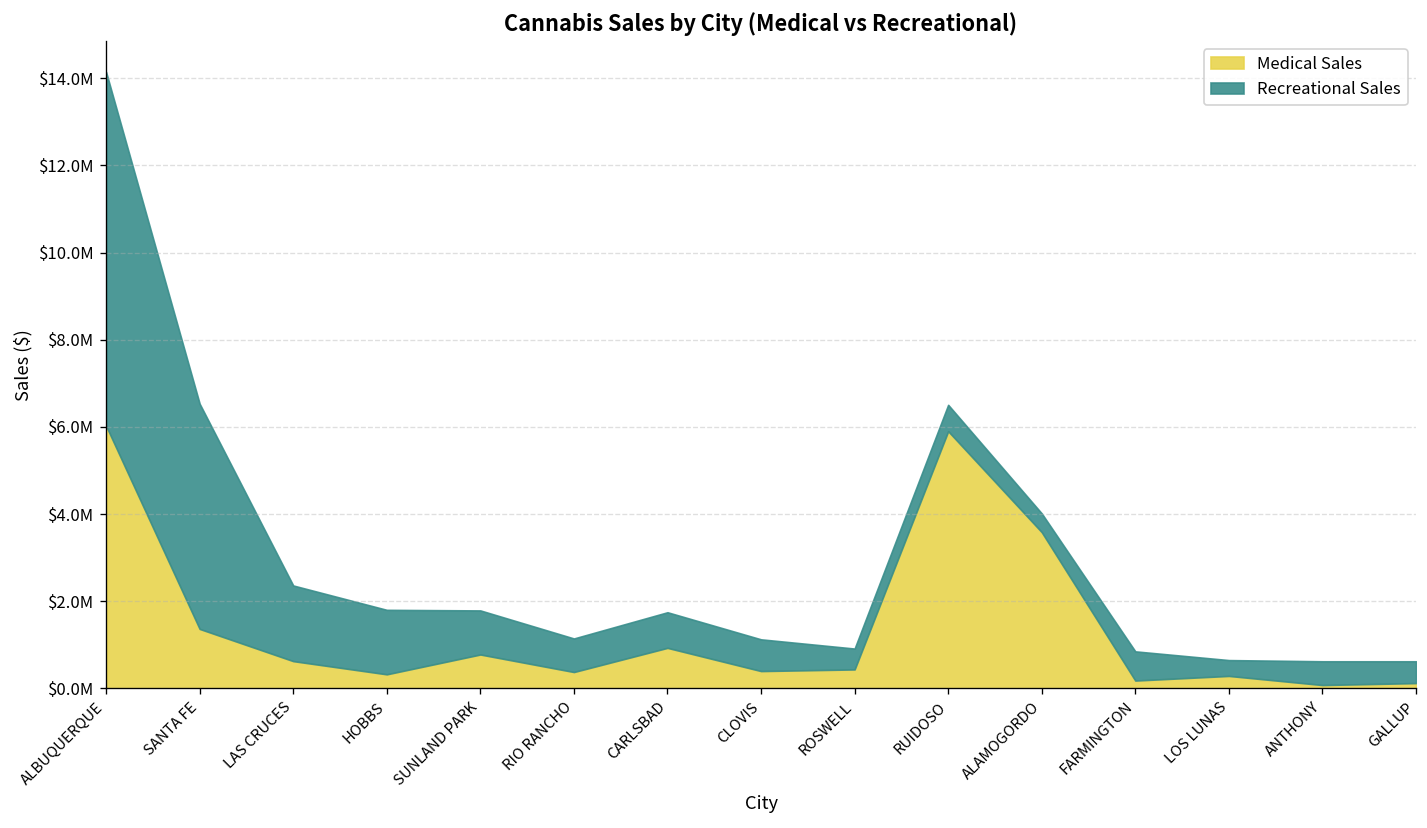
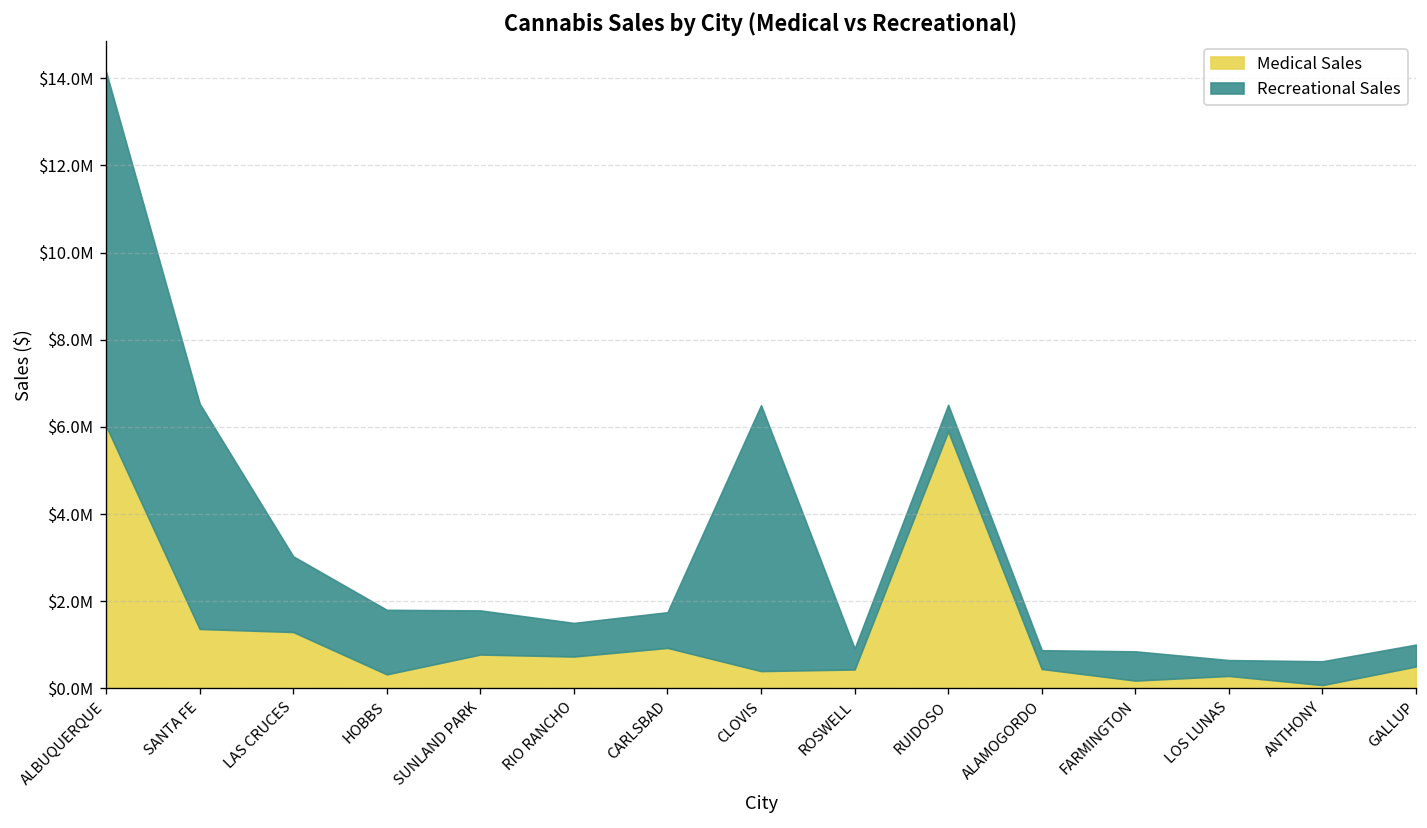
  {
    "Medical Sales": {
      "ALBUQUERQUE": "$6000000",
      "SANTA FE": "$1400000",
-     "LAS CRUCES": "$600000",
+     "LAS CRUCES": "$1300000",
      "HOBBS": "$300000",
      "SUNLAND PARK": "$800000",
-     "RIO RANCHO": "$400000",
+     "RIO RANCHO": "$700000",
      "CARLSBAD": "$900000",
      "CLOVIS": "$400000",
      "ROSWELL": "$400000",
      "RUIDOSO": "$5900000",
-     "ALAMOGORDO": "$3600000",
+     "ALAMOGORDO": "$400000",
      "FARMINGTON": "$200000",
      "LOS LUNAS": "$300000",
      "ANTHONY": "$100000",
-     "GALLUP": "$100000"
+     "GALLUP": "$500000"
    },
    "Recreational Sales": {
      "ALBUQUERQUE": "$8100000",
      "SANTA FE": "$5200000",
      "LAS CRUCES": "$1700000",
      "HOBBS": "$1500000",
      "SUNLAND PARK": "$1000000",
      "RIO RANCHO": "$800000",
      "CARLSBAD": "$800000",
-     "CLOVIS": "$700000",
+     "CLOVIS": "$6100000",
      "ROSWELL": "$500000",
      "RUIDOSO": "$600000",
      "ALAMOGORDO": "$400000",
      "FARMINGTON": "$700000",
      "LOS LUNAS": "$400000",
      "ANTHONY": "$500000",
      "GALLUP": "$500000"
    }
  }
